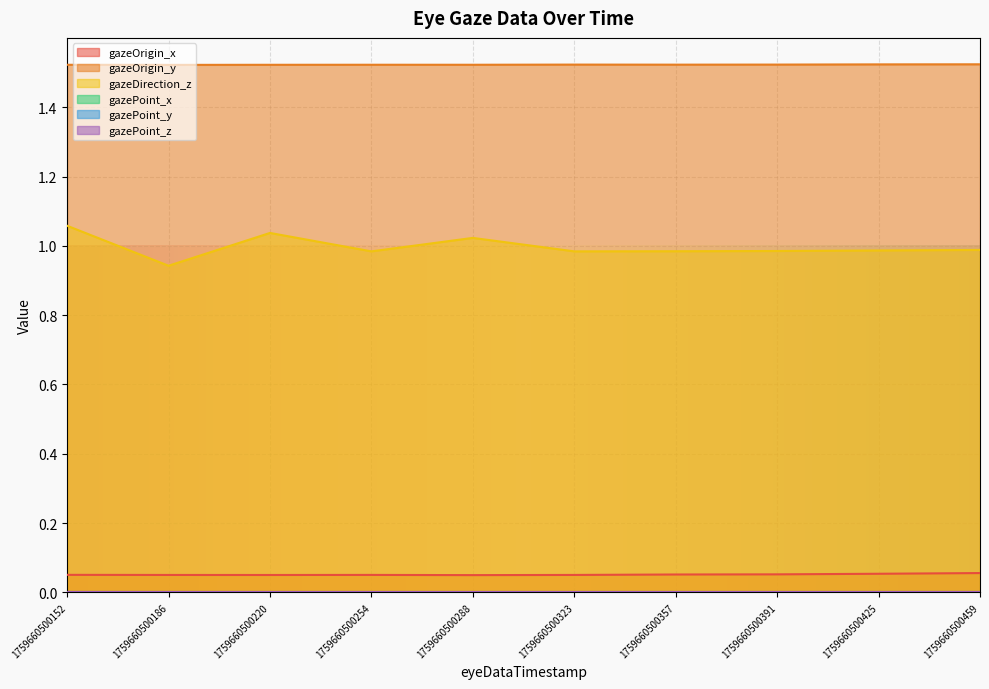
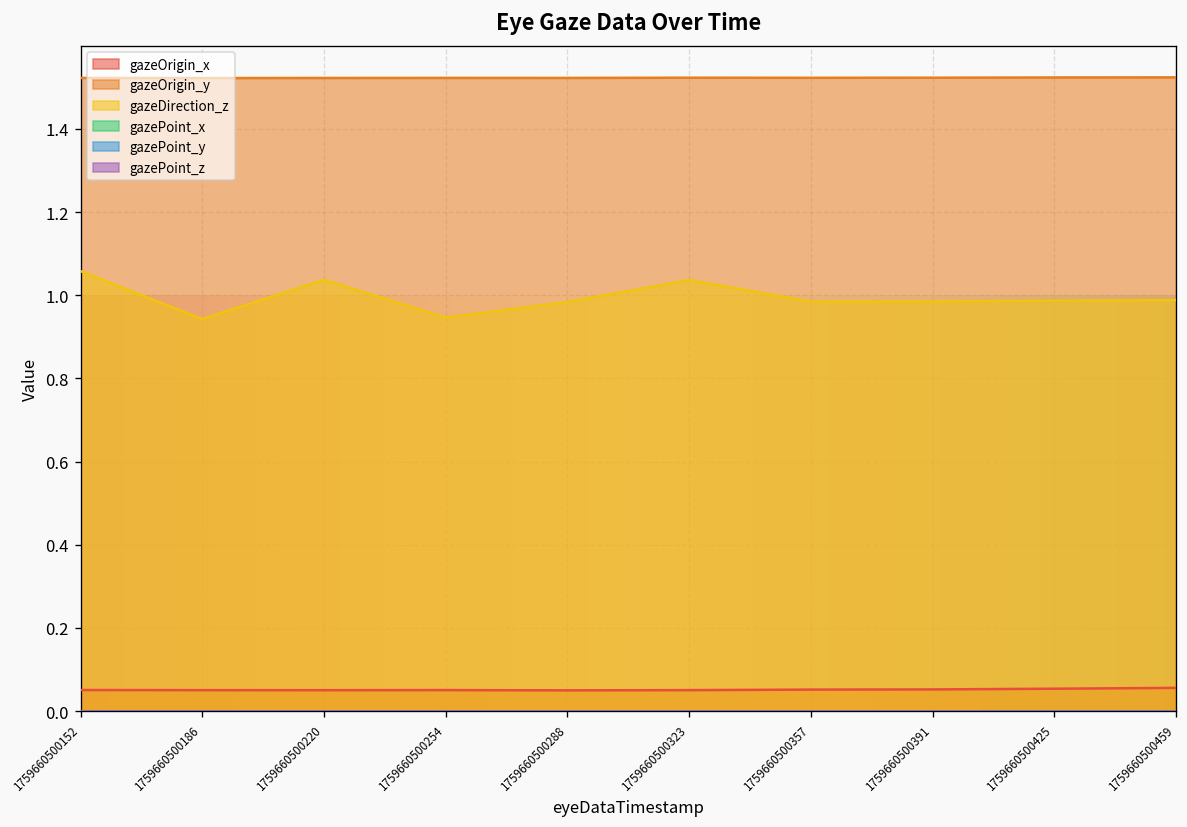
  {
    "gazeDirection_z": {
      "1759660500152": 1.06,
      "1759660500186": 0.94,
      "1759660500220": 1.04,
-     "1759660500254": 0.98,
-     "1759660500288": 1.02,
-     "1759660500323": 0.98,
+     "1759660500254": 0.95,
+     "1759660500288": 0.98,
+     "1759660500323": 1.04,
      "1759660500357": 0.98,
      "1759660500391": 0.99,
      "1759660500425": 0.99,
      "1759660500459": 0.99
    },
    "gazePoint_z": {
      "1759660500152": 0.00,
      "1759660500186": 0.00,
      "1759660500220": 0.00,
      "1759660500254": 0.00,
      "1759660500288": 0.00,
      "1759660500323": 0.00,
      "1759660500357": 0.00,
      "1759660500391": 0.00,
      "1759660500425": 0.00,
      "1759660500459": 0.00
    }
  }
